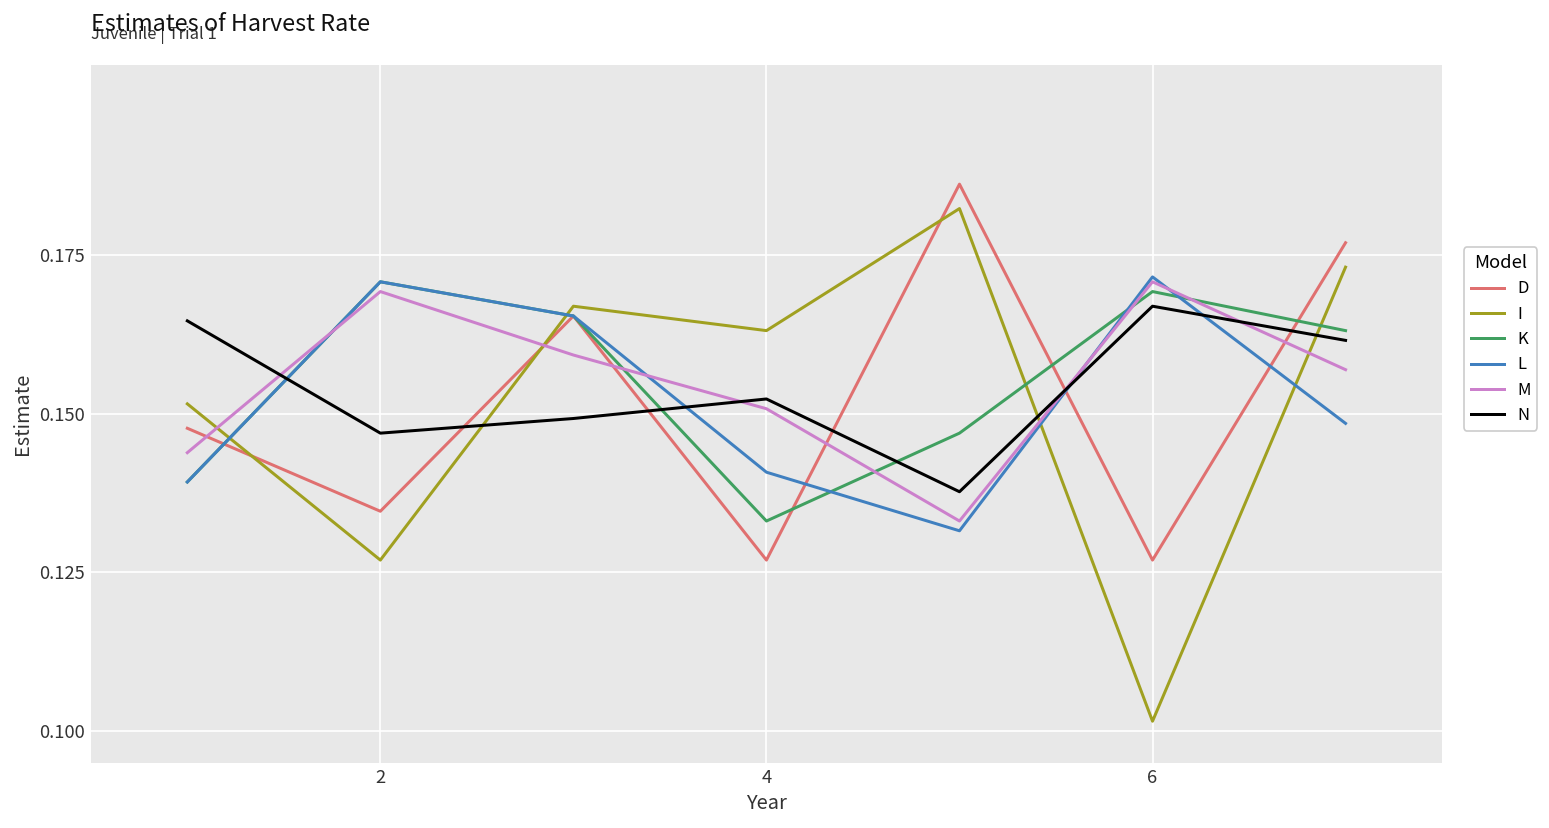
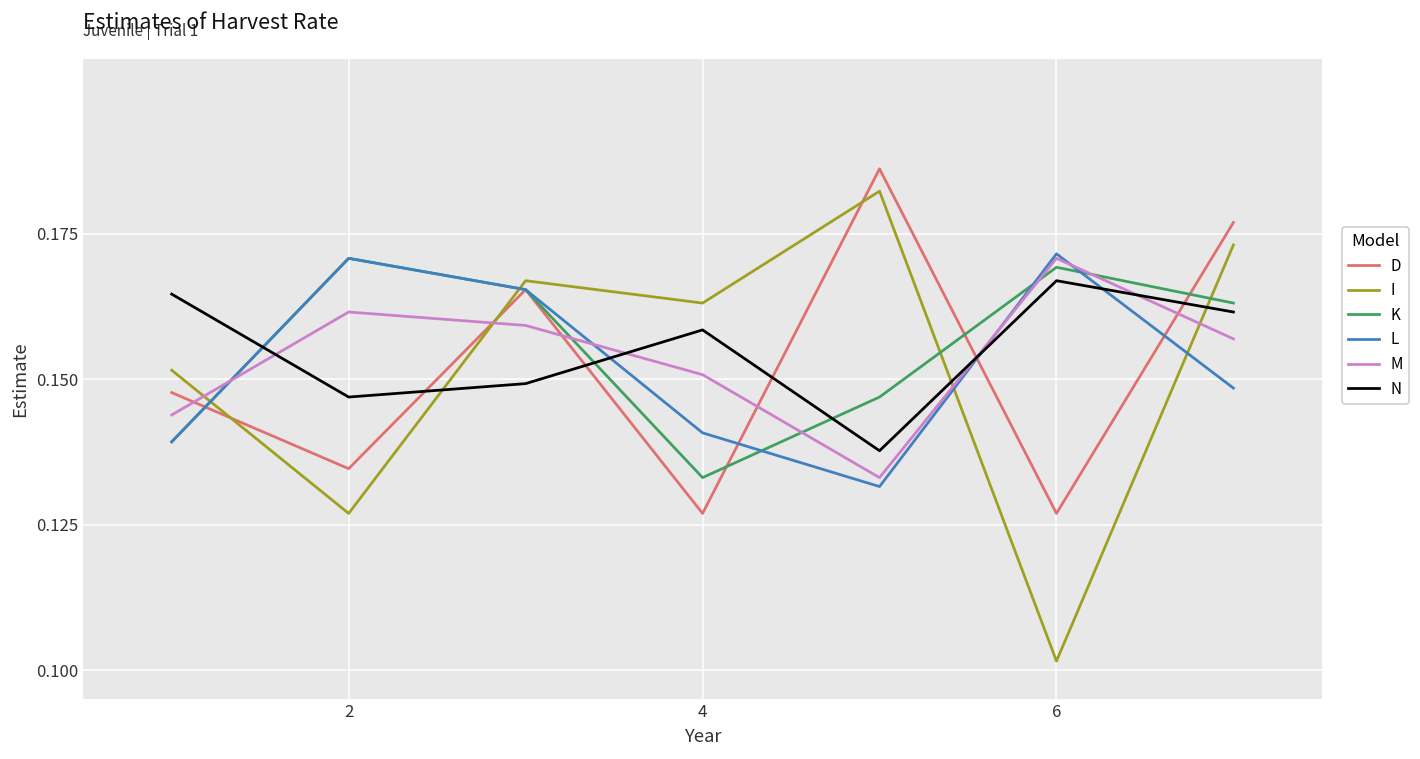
  {
    "D": {
      "2": 0.135,
      "4": 0.127,
      "6": 0.127
    },
    "I": {
      "2": 0.127,
      "4": 0.163,
      "6": 0.102
    },
    "K": {
      "4": 0.133,
      "6": 0.169
    },
    "L": {
      "4": 0.141,
      "6": 0.172
    },
    "M": {
-     "2": 0.169,
+     "2": 0.162,
      "4": 0.151,
      "6": 0.171
    },
    "N": {
      "2": 0.147,
-     "4": 0.152,
+     "4": 0.158,
      "6": 0.167
    }
  }
